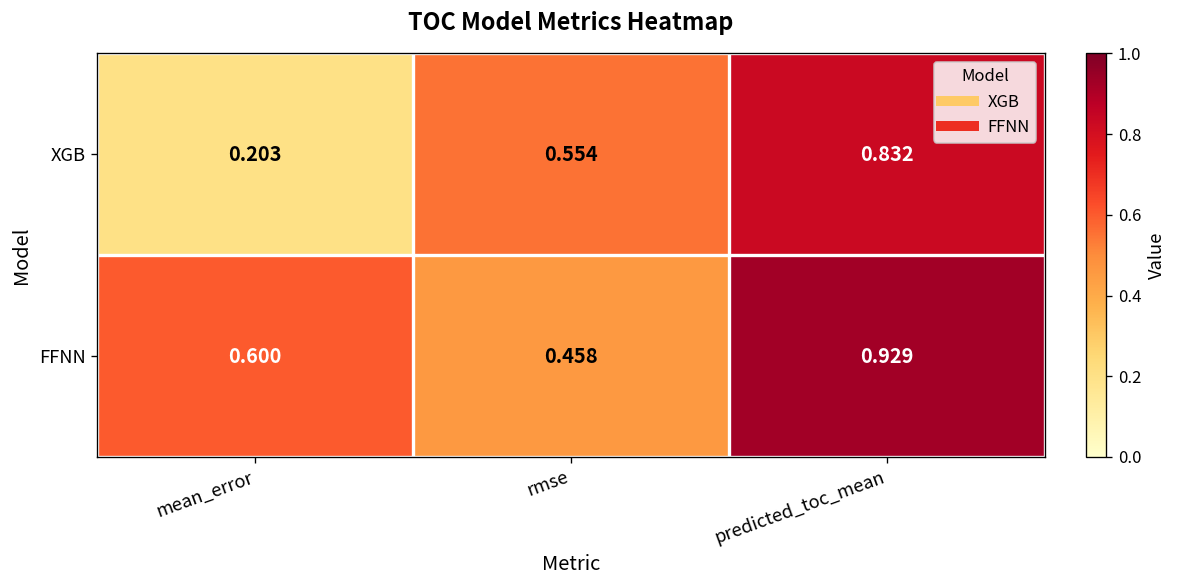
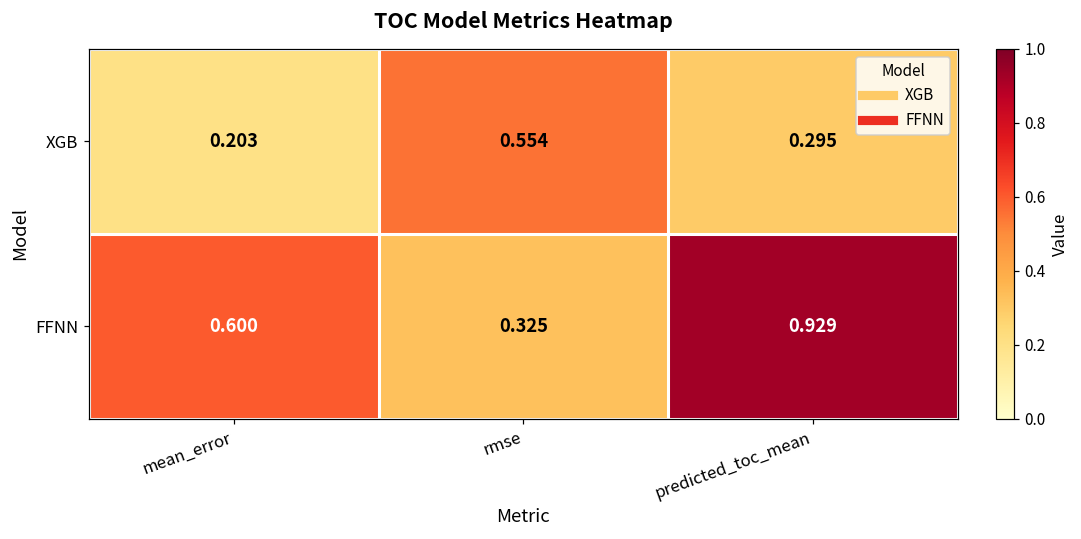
  {
    "XGB": {
      "mean_error": 0.203,
      "rmse": 0.554,
-     "predicted_toc_mean": 0.832
+     "predicted_toc_mean": 0.295
    },
    "FFNN": {
      "mean_error": 0.600,
-     "rmse": 0.458,
+     "rmse": 0.325,
      "predicted_toc_mean": 0.929
    }
  }
